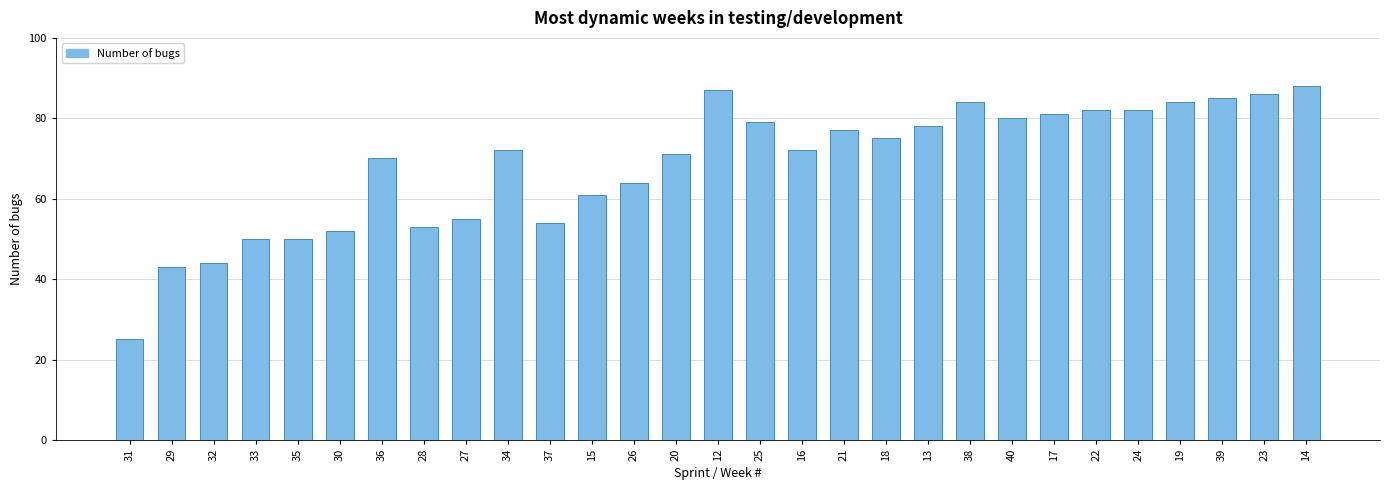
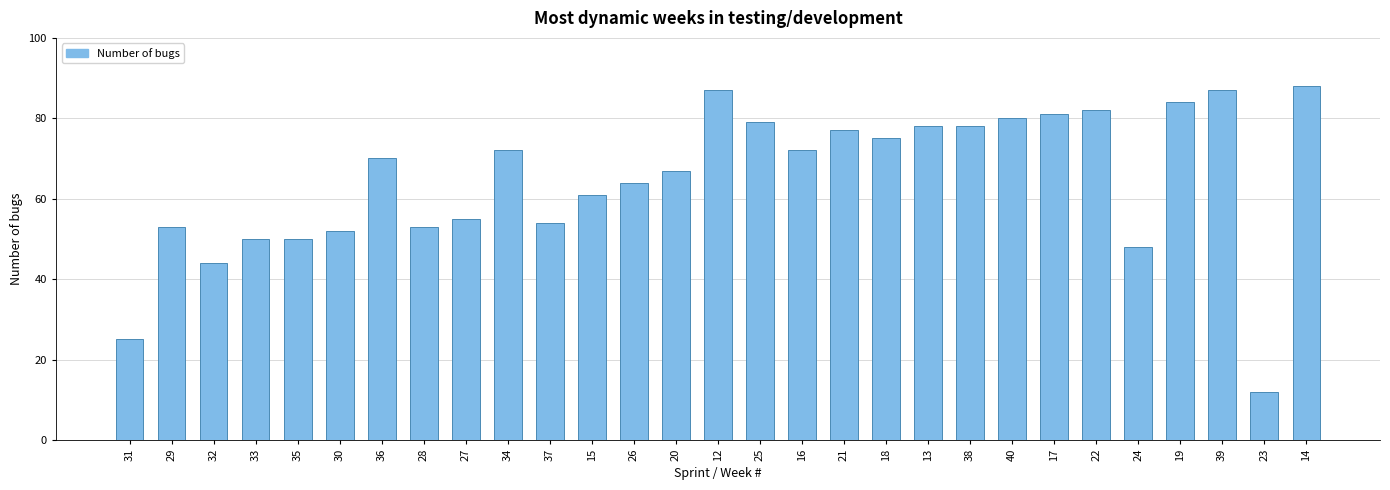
  {
    "31": 25,
-   "29": 43,
+   "29": 53,
    "32": 44,
    "33": 50,
    "35": 50,
    "30": 52,
    "36": 70,
    "28": 53,
    "27": 55,
    "34": 72,
    "37": 54,
    "15": 61,
    "26": 64,
-   "20": 71,
+   "20": 67,
    "12": 87,
    "25": 79,
    "16": 72,
    "21": 77,
    "18": 75,
    "13": 78,
-   "38": 84,
+   "38": 78,
    "40": 80,
    "17": 81,
    "22": 82,
-   "24": 82,
+   "24": 48,
    "19": 84,
-   "39": 85,
-   "23": 86,
+   "39": 87,
+   "23": 12,
    "14": 88
  }
